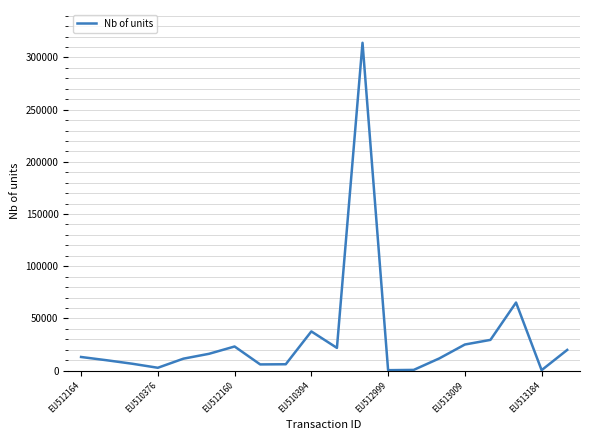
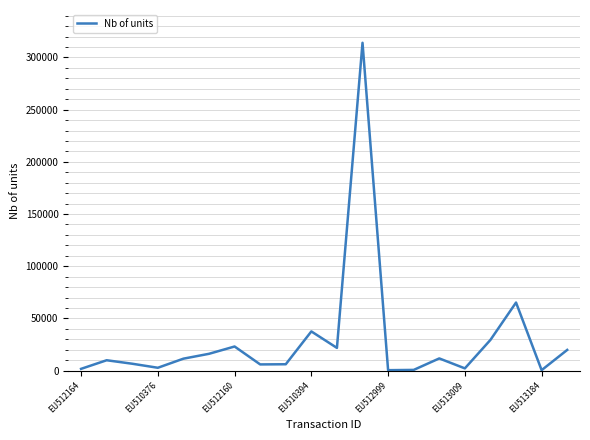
  {
-   "EU512164": 13000,
+   "EU512164": 2000,
    "EU510376": 3000,
    "EU512160": 23000,
    "EU510394": 38000,
    "EU512999": 0,
-   "EU513009": 25000,
+   "EU513009": 2000,
    "EU513184": 1000
  }
